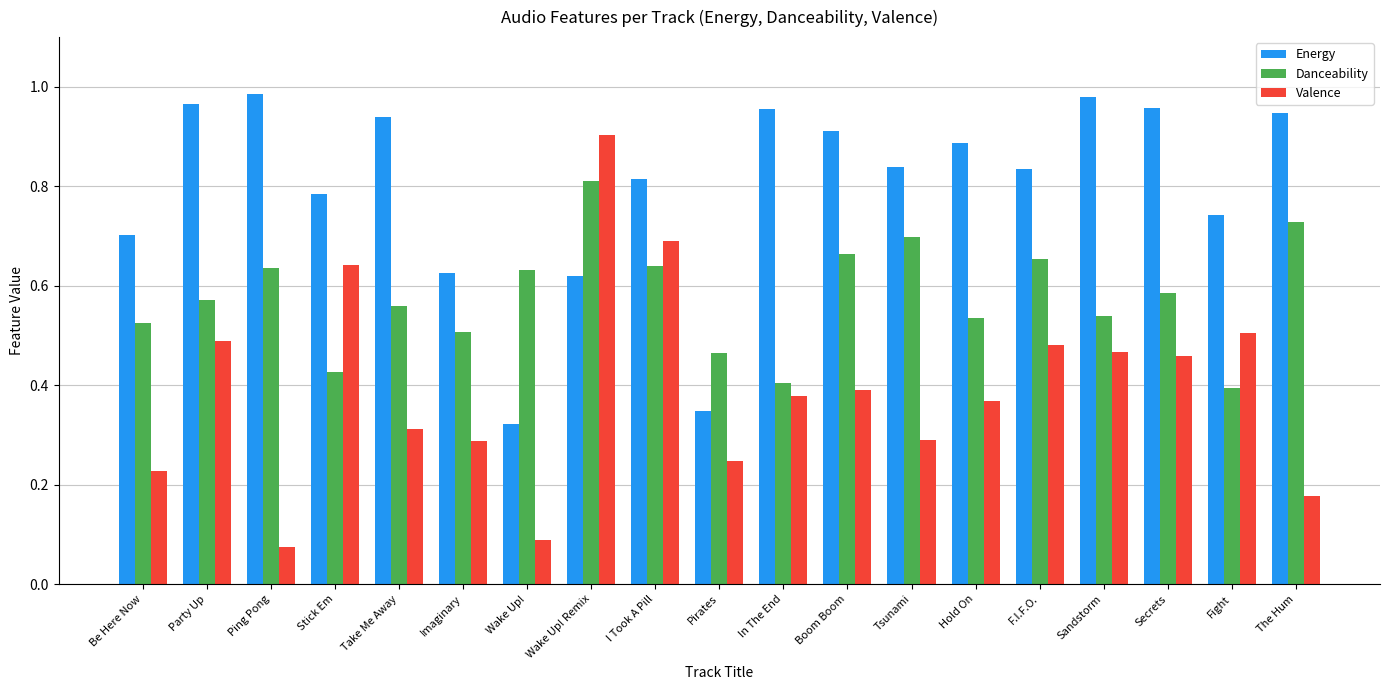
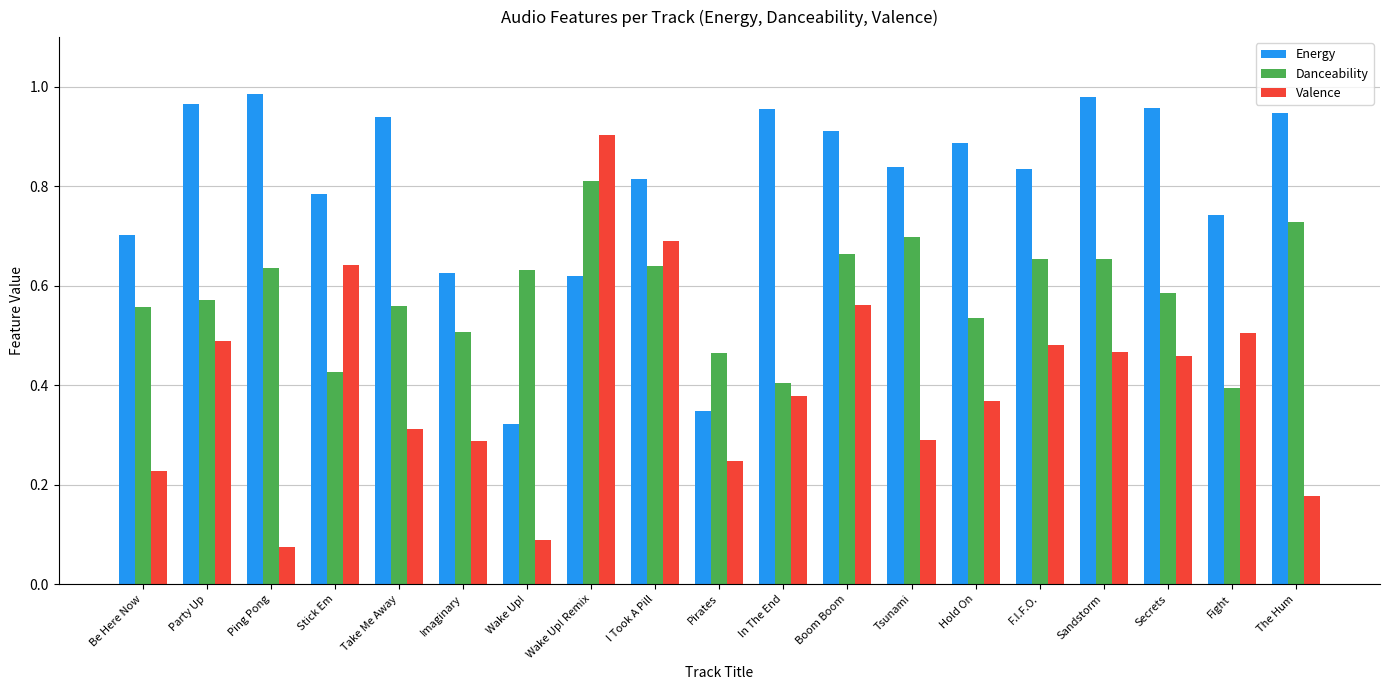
  {
    "Energy": {
      "Be Here Now": 0.70,
      "Party Up": 0.97,
      "Ping Pong": 0.99,
      "Stick Em": 0.79,
      "Take Me Away": 0.94,
      "Imaginary": 0.63,
      "Wake Up!": 0.32,
      "Wake Up! Remix": 0.62,
      "I Took A Pill": 0.82,
      "Pirates": 0.35,
      "In The End": 0.96,
      "Boom Boom": 0.91,
      "Tsunami": 0.84,
      "Hold On": 0.89,
      "F.I.F.O.": 0.84,
      "Sandstorm": 0.98,
      "Secrets": 0.96,
      "Fight": 0.74,
      "The Hum": 0.95
    },
    "Danceability": {
-     "Be Here Now": 0.53,
+     "Be Here Now": 0.56,
      "Party Up": 0.57,
      "Ping Pong": 0.64,
      "Stick Em": 0.43,
      "Take Me Away": 0.56,
      "Imaginary": 0.51,
      "Wake Up!": 0.63,
      "Wake Up! Remix": 0.81,
      "I Took A Pill": 0.64,
      "Pirates": 0.46,
      "In The End": 0.41,
      "Boom Boom": 0.66,
      "Tsunami": 0.70,
      "Hold On": 0.54,
      "F.I.F.O.": 0.65,
-     "Sandstorm": 0.54,
+     "Sandstorm": 0.65,
      "Secrets": 0.59,
      "Fight": 0.40,
      "The Hum": 0.73
    },
    "Valence": {
      "Be Here Now": 0.23,
      "Party Up": 0.49,
      "Ping Pong": 0.07,
      "Stick Em": 0.64,
      "Take Me Away": 0.31,
      "Imaginary": 0.29,
      "Wake Up!": 0.09,
      "Wake Up! Remix": 0.90,
      "I Took A Pill": 0.69,
      "Pirates": 0.25,
      "In The End": 0.38,
-     "Boom Boom": 0.39,
+     "Boom Boom": 0.56,
      "Tsunami": 0.29,
      "Hold On": 0.37,
      "F.I.F.O.": 0.48,
      "Sandstorm": 0.47,
      "Secrets": 0.46,
      "Fight": 0.50,
      "The Hum": 0.18
    }
  }
